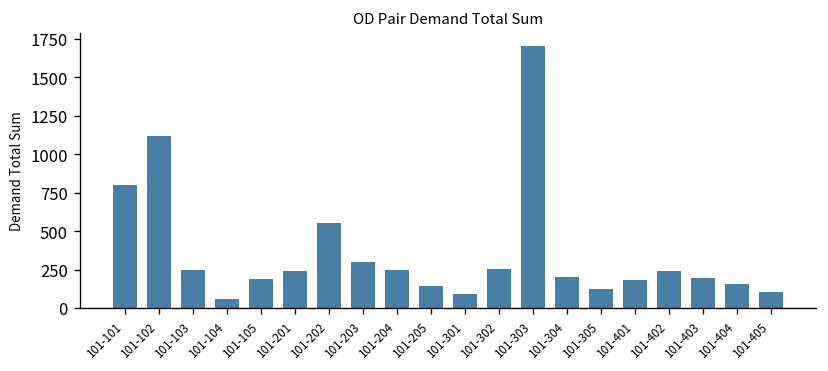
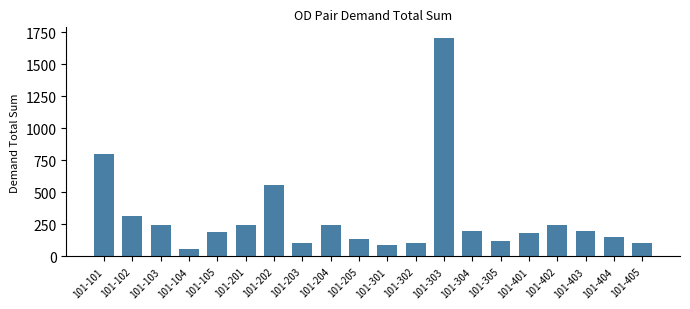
  {
    "101-101": 800,
-   "101-102": 1120,
+   "101-102": 310,
    "101-103": 240,
    "101-104": 60,
    "101-105": 190,
    "101-201": 240,
    "101-202": 550,
-   "101-203": 300,
+   "101-203": 110,
    "101-204": 240,
    "101-205": 140,
    "101-301": 90,
-   "101-302": 250,
+   "101-302": 110,
    "101-303": 1700,
    "101-304": 200,
    "101-305": 120,
    "101-401": 180,
    "101-402": 240,
    "101-403": 200,
    "101-404": 160,
    "101-405": 100
  }
